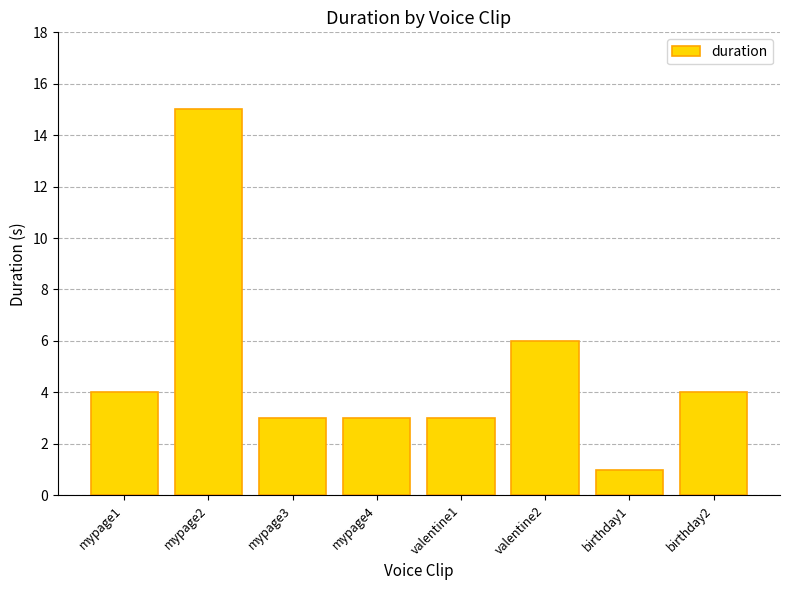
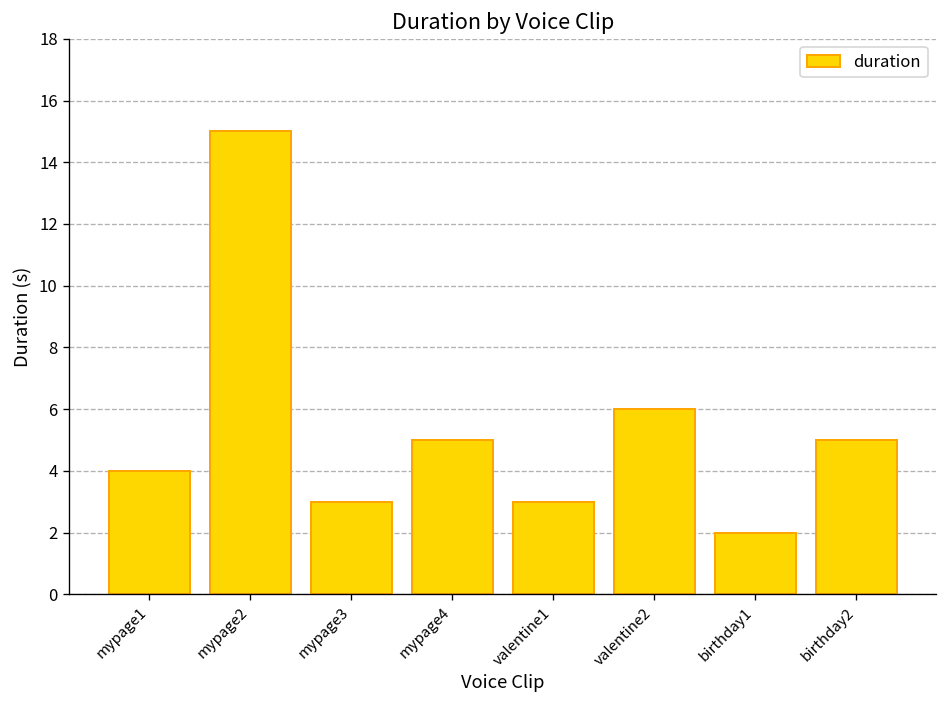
  {
    "mypage1": 4,
    "mypage2": 15,
    "mypage3": 3,
-   "mypage4": 3,
+   "mypage4": 5,
    "valentine1": 3,
    "valentine2": 6,
-   "birthday1": 1,
-   "birthday2": 4
+   "birthday1": 2,
+   "birthday2": 5
  }
